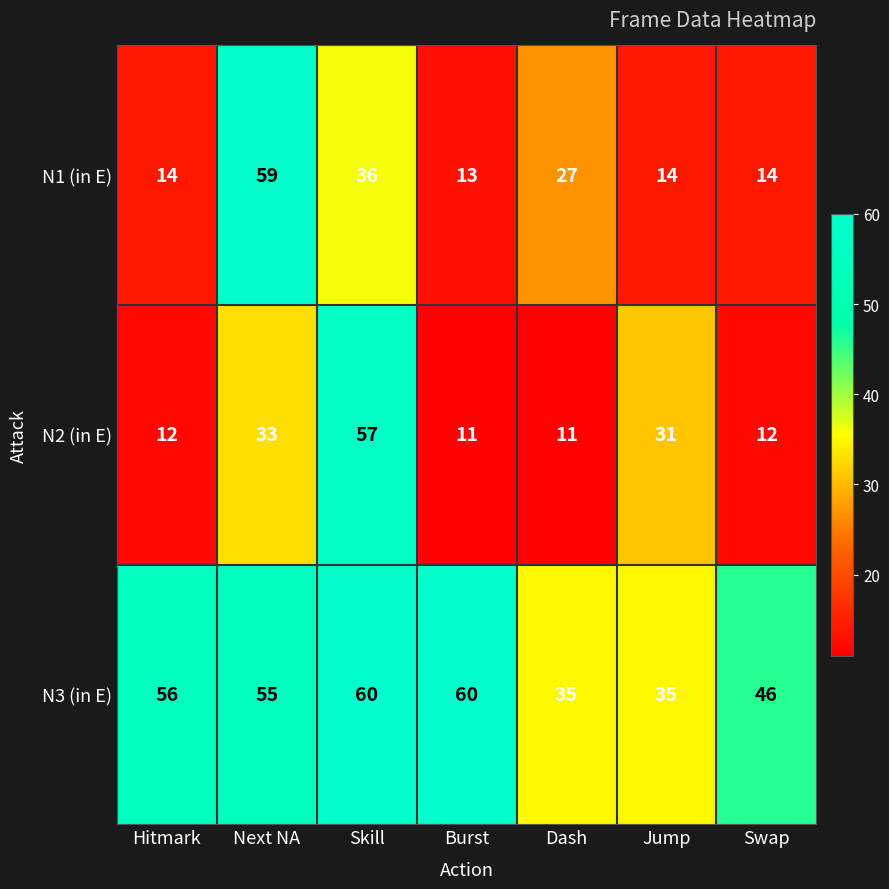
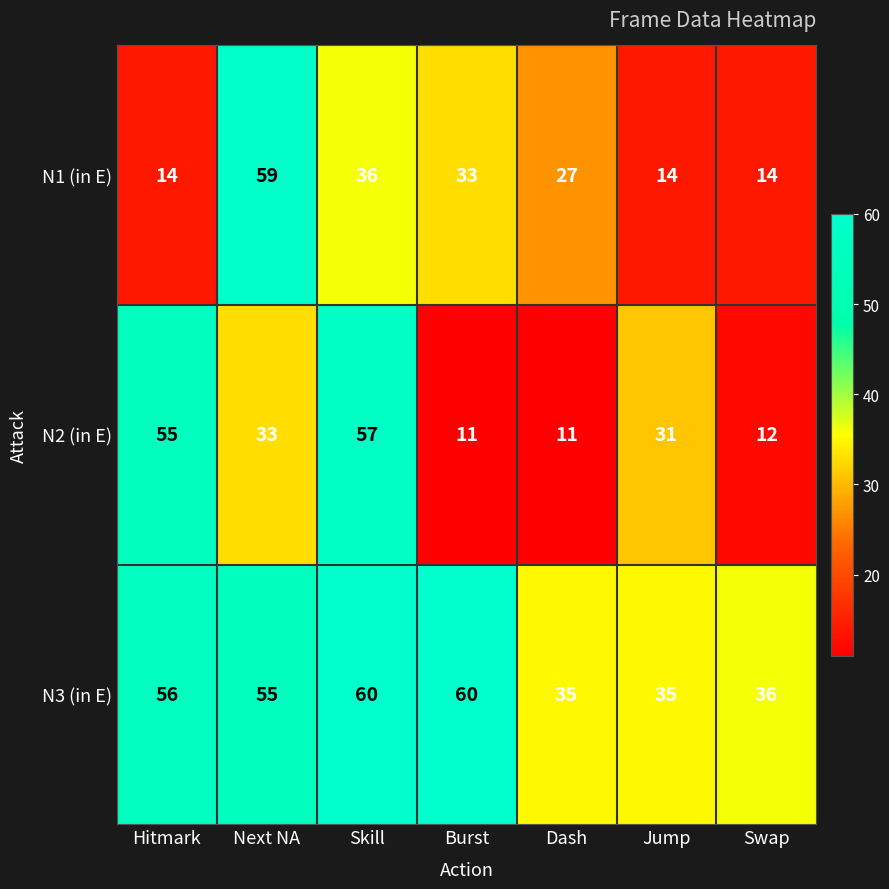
  {
    "N1 (in E)": {
      "Hitmark": 14,
      "Next NA": 59,
      "Skill": 36,
-     "Burst": 13,
+     "Burst": 33,
      "Dash": 27,
      "Jump": 14,
      "Swap": 14
    },
    "N2 (in E)": {
-     "Hitmark": 12,
+     "Hitmark": 55,
      "Next NA": 33,
      "Skill": 57,
      "Burst": 11,
      "Dash": 11,
      "Jump": 31,
      "Swap": 12
    },
    "N3 (in E)": {
      "Hitmark": 56,
      "Next NA": 55,
      "Skill": 60,
      "Burst": 60,
      "Dash": 35,
      "Jump": 35,
-     "Swap": 46
+     "Swap": 36
    }
  }
